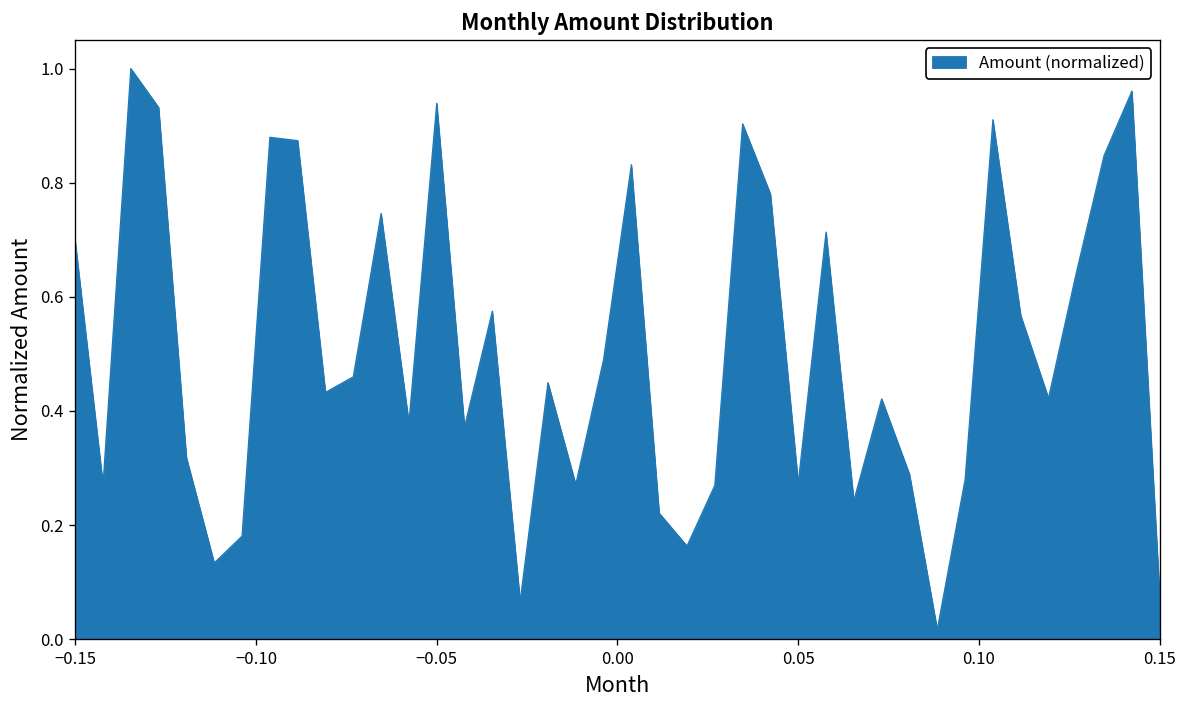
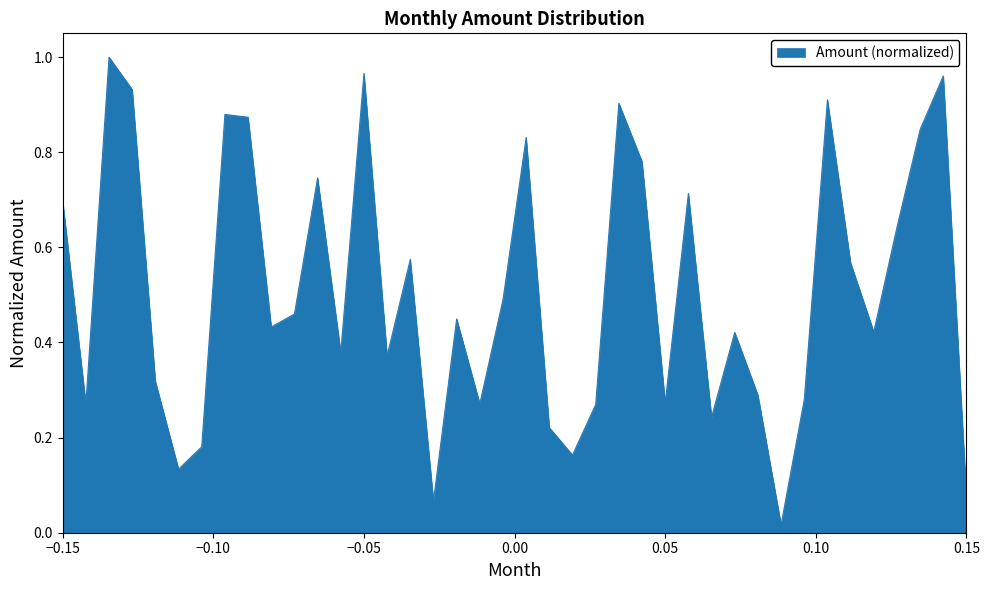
  {
    "−0.15": 0.70,
-   "−0.05": 0.94,
+   "−0.05": 0.97,
    "0.05": 0.27,
    "0.15": 0.08
  }
